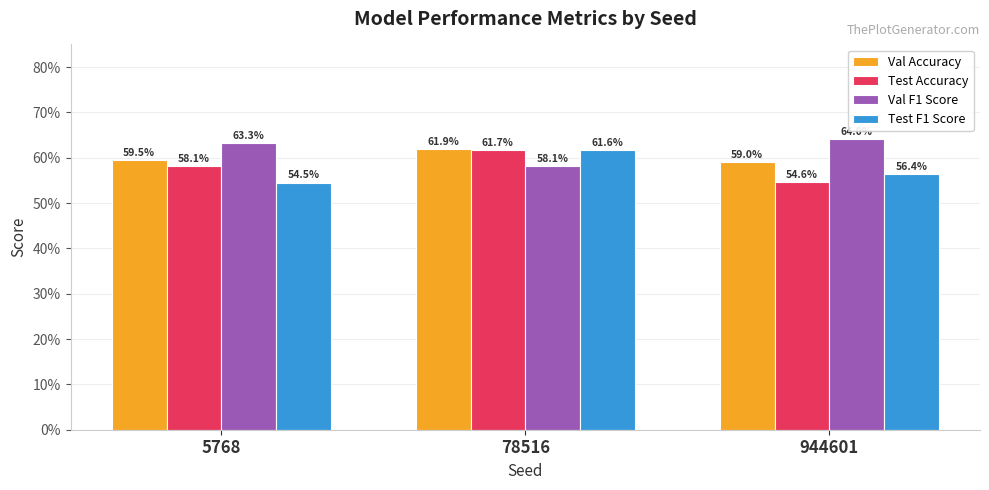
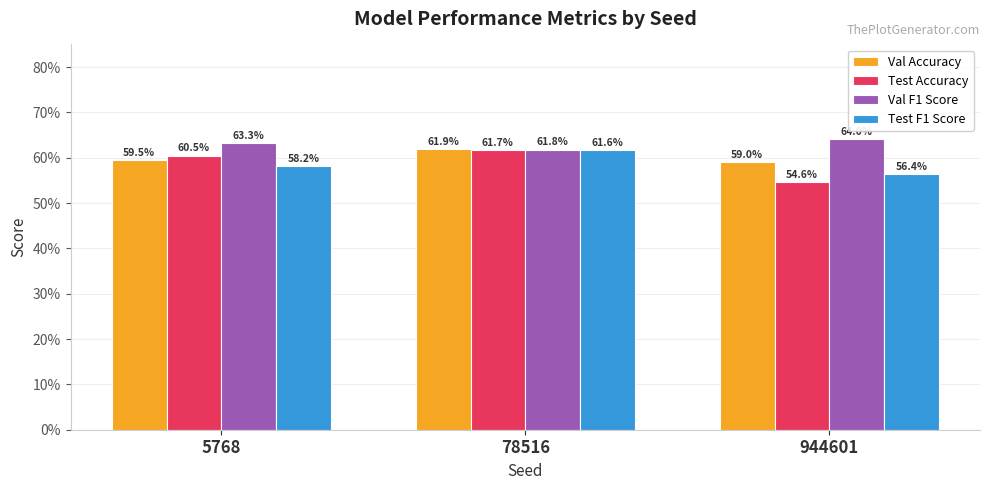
  {
    "Val Accuracy": {
      "5768": "59.5%",
      "78516": "61.9%",
      "944601": "59.0%"
    },
    "Test Accuracy": {
-     "5768": "58.1%",
+     "5768": "60.5%",
      "78516": "61.7%",
      "944601": "54.6%"
    },
    "Val F1 Score": {
      "5768": "63.3%",
-     "78516": "58.1%"
+     "78516": "61.8%"
    },
    "Test F1 Score": {
-     "5768": "54.5%",
+     "5768": "58.2%",
      "78516": "61.6%",
      "944601": "56.4%"
    }
  }
